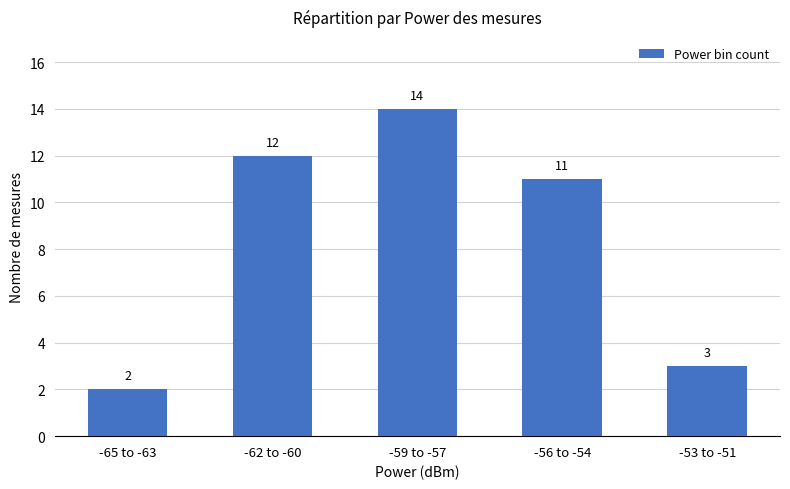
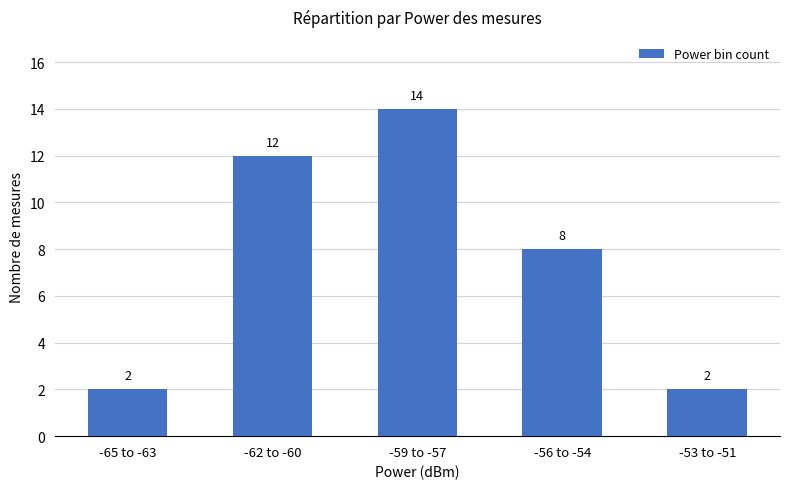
  {
    "-65 to -63": 2,
    "-62 to -60": 12,
    "-59 to -57": 14,
-   "-56 to -54": 11,
-   "-53 to -51": 3
+   "-56 to -54": 8,
+   "-53 to -51": 2
  }
